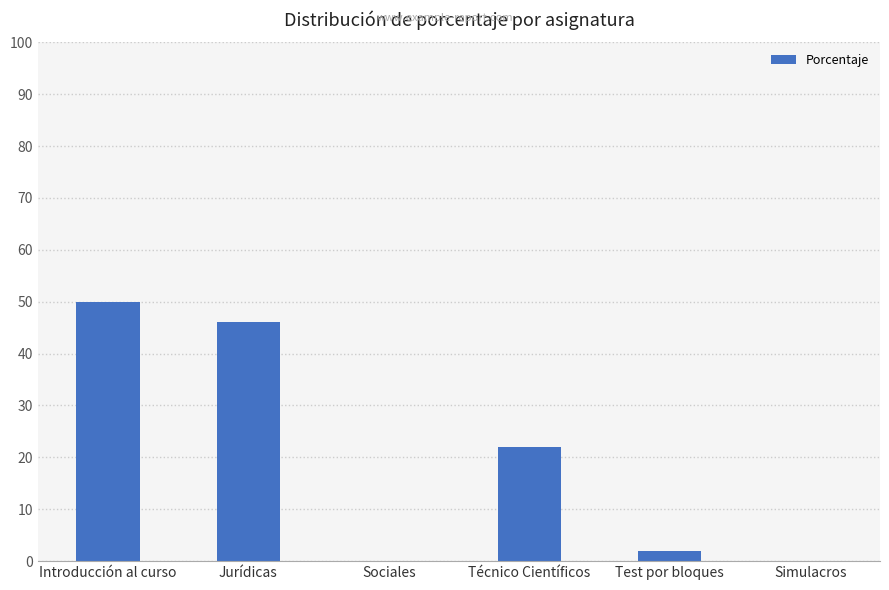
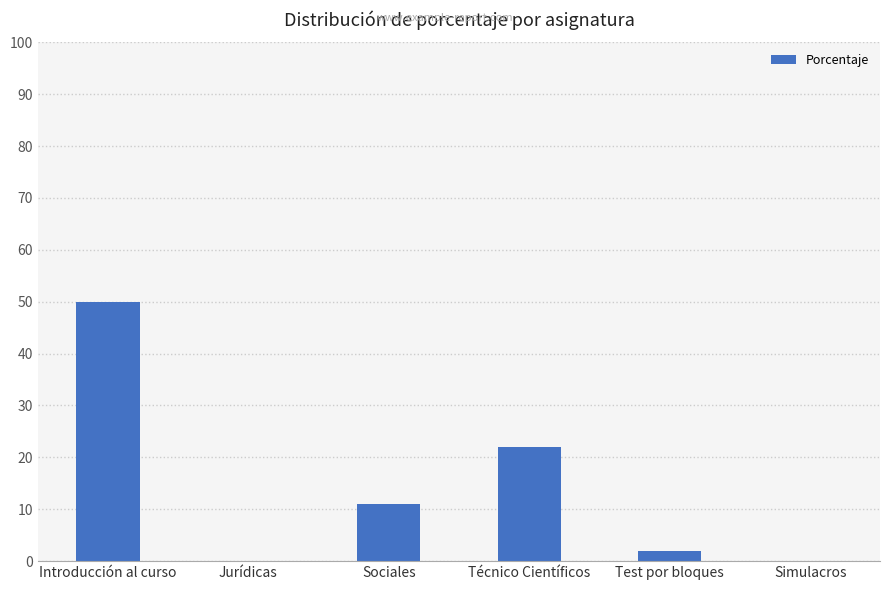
  {
    "Introducción al curso": 50,
-   "Jurídicas": 46,
-   "Sociales": 0,
+   "Jurídicas": 0,
+   "Sociales": 11,
    "Técnico Científicos": 22,
    "Test por bloques": 2,
    "Simulacros": 0
  }
